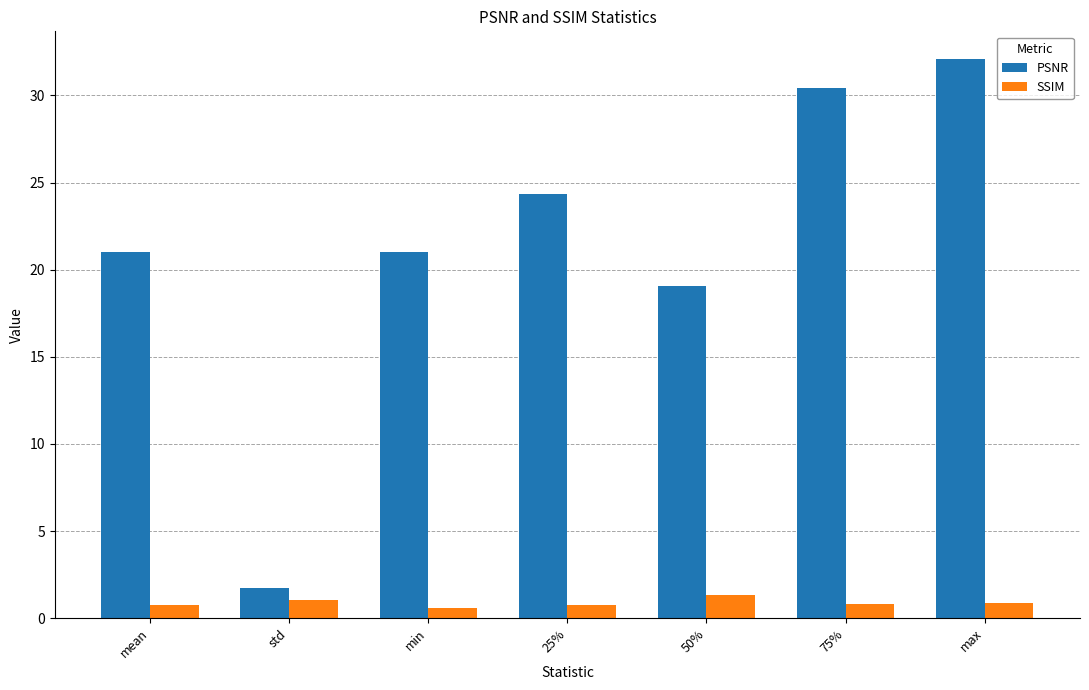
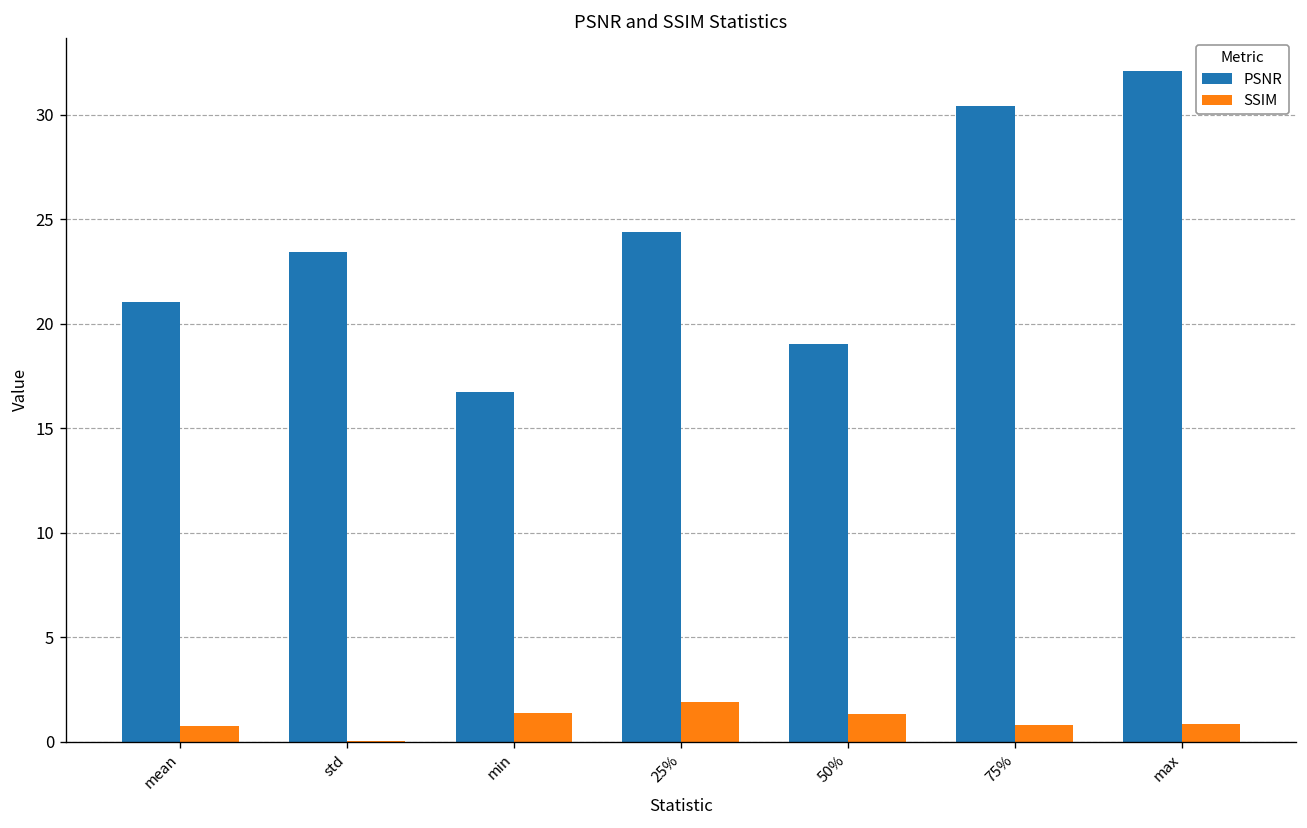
  {
    "PSNR": {
      "mean": 21.0,
-     "std": 1.8,
-     "min": 21.0,
+     "std": 23.4,
+     "min": 16.7,
      "25%": 24.4,
      "50%": 19.0,
      "75%": 30.4,
      "max": 32.1
    },
    "SSIM": {
      "mean": 0.8,
-     "std": 1.0,
-     "min": 0.6,
-     "25%": 0.7,
+     "std": 0.0,
+     "min": 1.4,
+     "25%": 1.9,
      "50%": 1.3,
      "75%": 0.8,
      "max": 0.9
    }
  }
